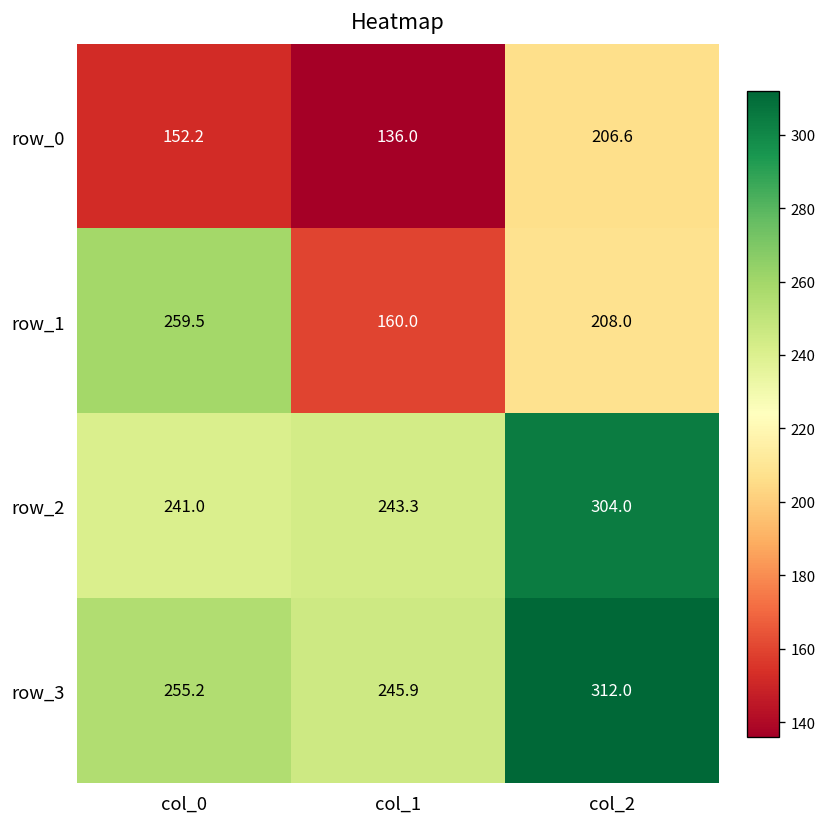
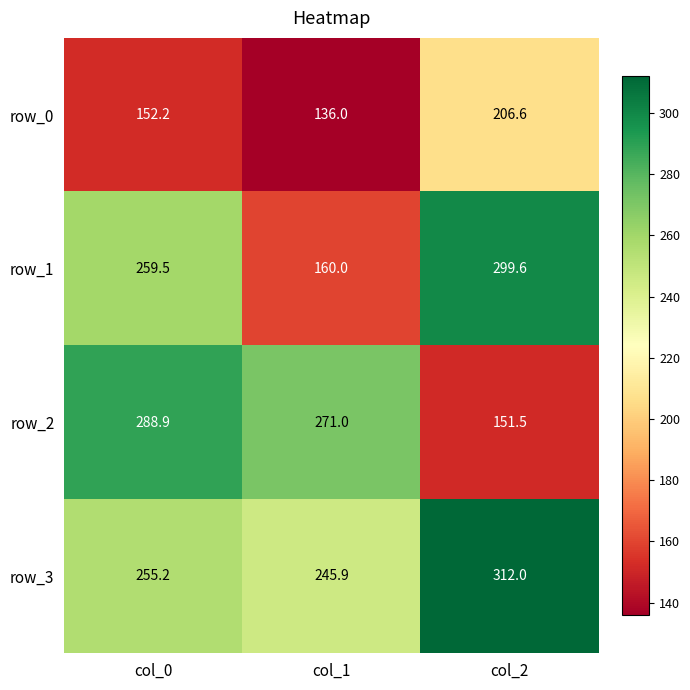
  {
    "row_0": {
      "col_0": 152.2,
      "col_1": 136.0,
      "col_2": 206.6
    },
    "row_1": {
      "col_0": 259.5,
      "col_1": 160.0,
-     "col_2": 208.0
+     "col_2": 299.6
    },
    "row_2": {
-     "col_0": 241.0,
-     "col_1": 243.3,
-     "col_2": 304.0
+     "col_0": 288.9,
+     "col_1": 271.0,
+     "col_2": 151.5
    },
    "row_3": {
      "col_0": 255.2,
      "col_1": 245.9,
      "col_2": 312.0
    }
  }
